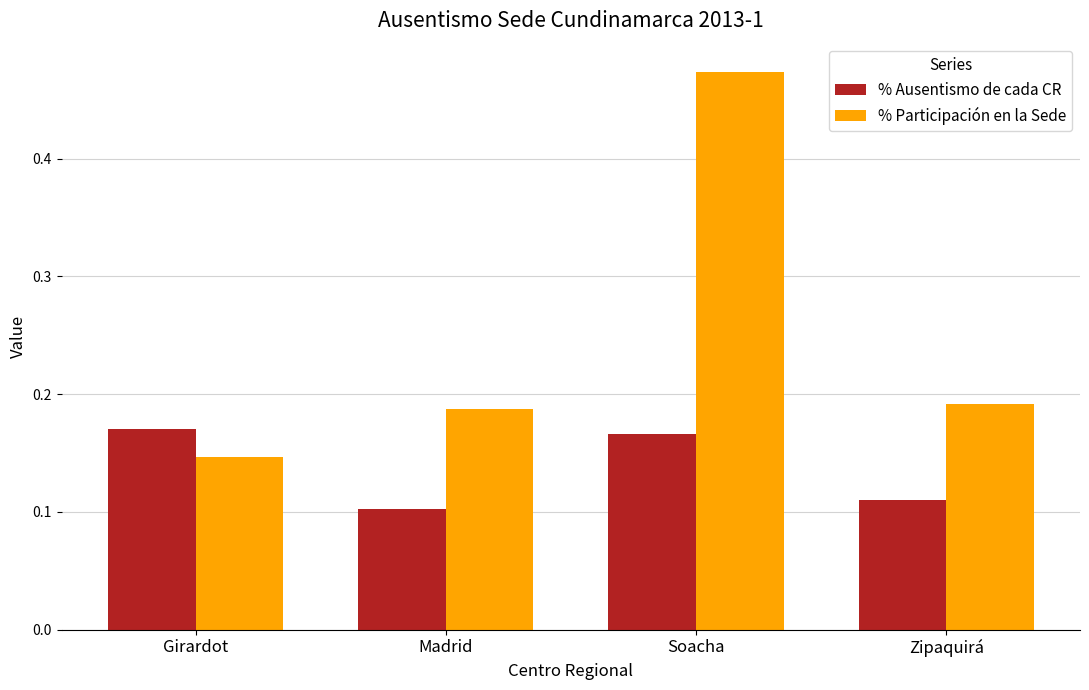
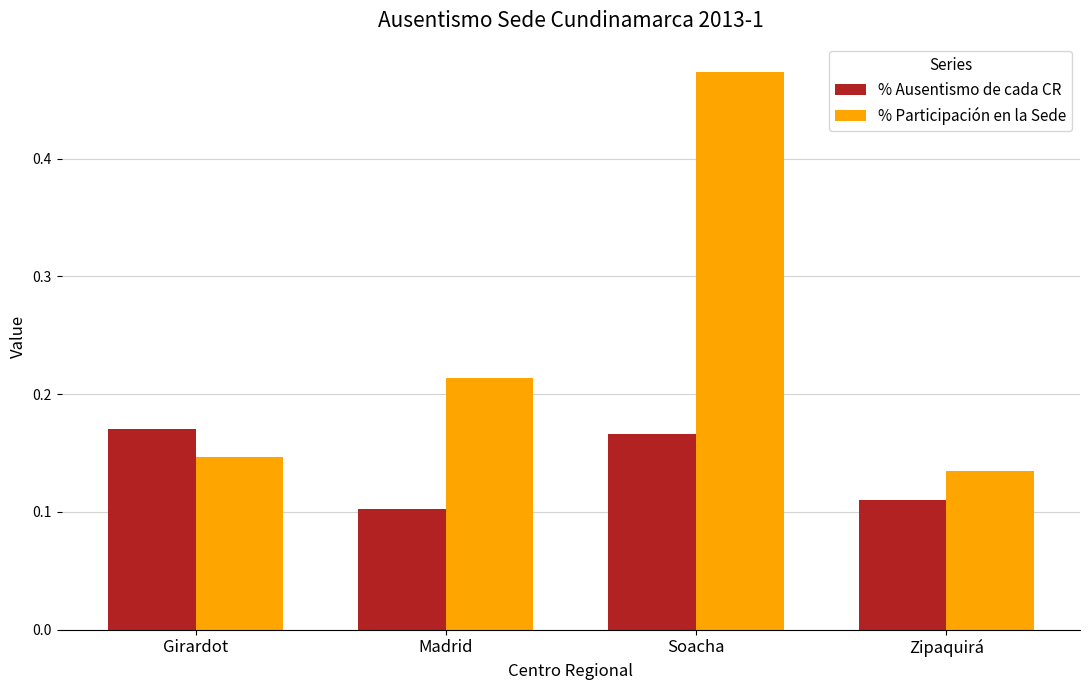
  {
    "% Ausentismo de cada CR": {
      "Girardot": 0.171,
      "Madrid": 0.103,
      "Soacha": 0.166,
      "Zipaquirá": 0.110
    },
    "% Participación en la Sede": {
      "Girardot": 0.147,
-     "Madrid": 0.187,
+     "Madrid": 0.214,
      "Soacha": 0.474,
-     "Zipaquirá": 0.192
+     "Zipaquirá": 0.134
    }
  }
